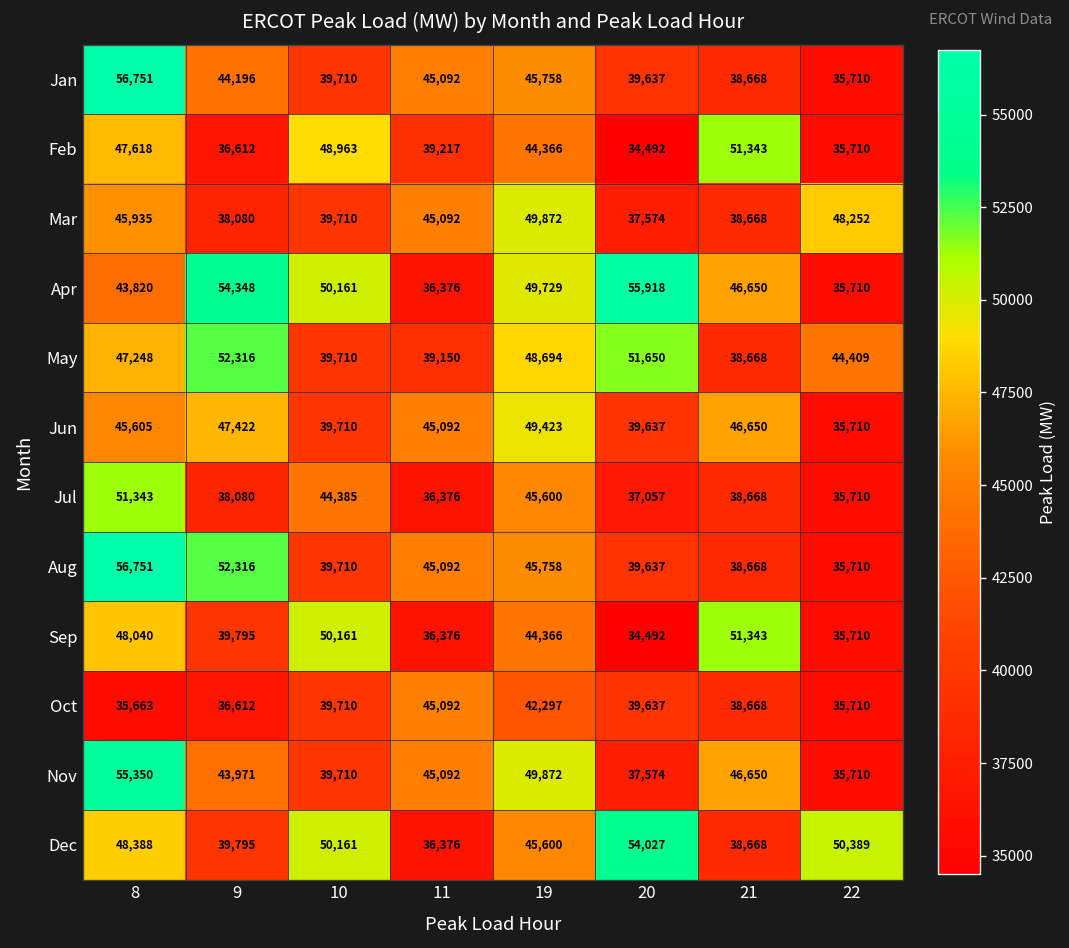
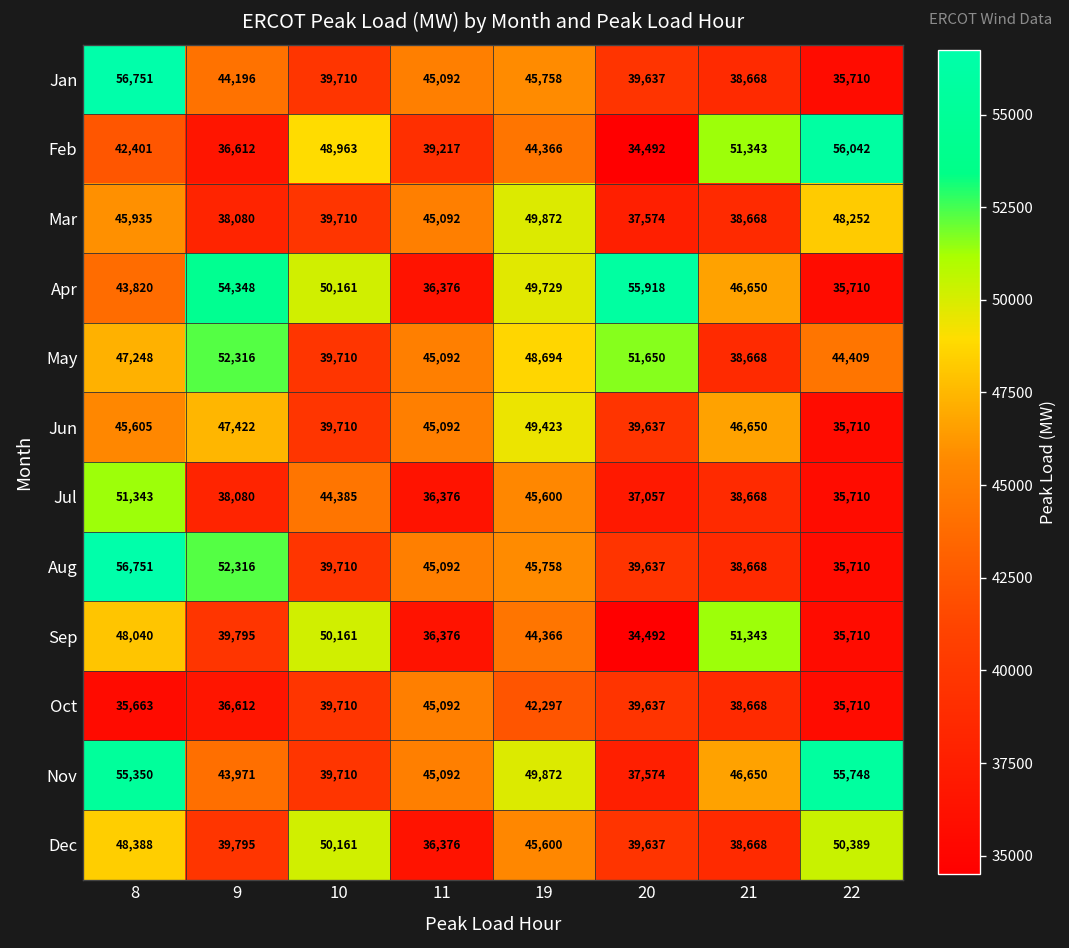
  {
    "Jan": {
      "8": "56,751",
      "9": "44,196",
      "10": "39,710",
      "11": "45,092",
      "19": "45,758",
      "20": "39,637",
      "21": "38,668",
      "22": "35,710"
    },
    "Feb": {
-     "8": "47,618",
+     "8": "42,401",
      "9": "36,612",
      "10": "48,963",
      "11": "39,217",
      "19": "44,366",
      "20": "34,492",
      "21": "51,343",
-     "22": "35,710"
+     "22": "56,042"
    },
    "Mar": {
      "8": "45,935",
      "9": "38,080",
      "10": "39,710",
      "11": "45,092",
      "19": "49,872",
      "20": "37,574",
      "21": "38,668",
      "22": "48,252"
    },
    "Apr": {
      "8": "43,820",
      "9": "54,348",
      "10": "50,161",
      "11": "36,376",
      "19": "49,729",
      "20": "55,918",
      "21": "46,650",
      "22": "35,710"
    },
    "May": {
      "8": "47,248",
      "9": "52,316",
      "10": "39,710",
-     "11": "39,150",
+     "11": "45,092",
      "19": "48,694",
      "20": "51,650",
      "21": "38,668",
      "22": "44,409"
    },
    "Jun": {
      "8": "45,605",
      "9": "47,422",
      "10": "39,710",
      "11": "45,092",
      "19": "49,423",
      "20": "39,637",
      "21": "46,650",
      "22": "35,710"
    },
    "Jul": {
      "8": "51,343",
      "9": "38,080",
      "10": "44,385",
      "11": "36,376",
      "19": "45,600",
      "20": "37,057",
      "21": "38,668",
      "22": "35,710"
    },
    "Aug": {
      "8": "56,751",
      "9": "52,316",
      "10": "39,710",
      "11": "45,092",
      "19": "45,758",
      "20": "39,637",
      "21": "38,668",
      "22": "35,710"
    },
    "Sep": {
      "8": "48,040",
      "9": "39,795",
      "10": "50,161",
      "11": "36,376",
      "19": "44,366",
      "20": "34,492",
      "21": "51,343",
      "22": "35,710"
    },
    "Oct": {
      "8": "35,663",
      "9": "36,612",
      "10": "39,710",
      "11": "45,092",
      "19": "42,297",
      "20": "39,637",
      "21": "38,668",
      "22": "35,710"
    },
    "Nov": {
      "8": "55,350",
      "9": "43,971",
      "10": "39,710",
      "11": "45,092",
      "19": "49,872",
      "20": "37,574",
      "21": "46,650",
-     "22": "35,710"
+     "22": "55,748"
    },
    "Dec": {
      "8": "48,388",
      "9": "39,795",
      "10": "50,161",
      "11": "36,376",
      "19": "45,600",
-     "20": "54,027",
+     "20": "39,637",
      "21": "38,668",
      "22": "50,389"
    }
  }
